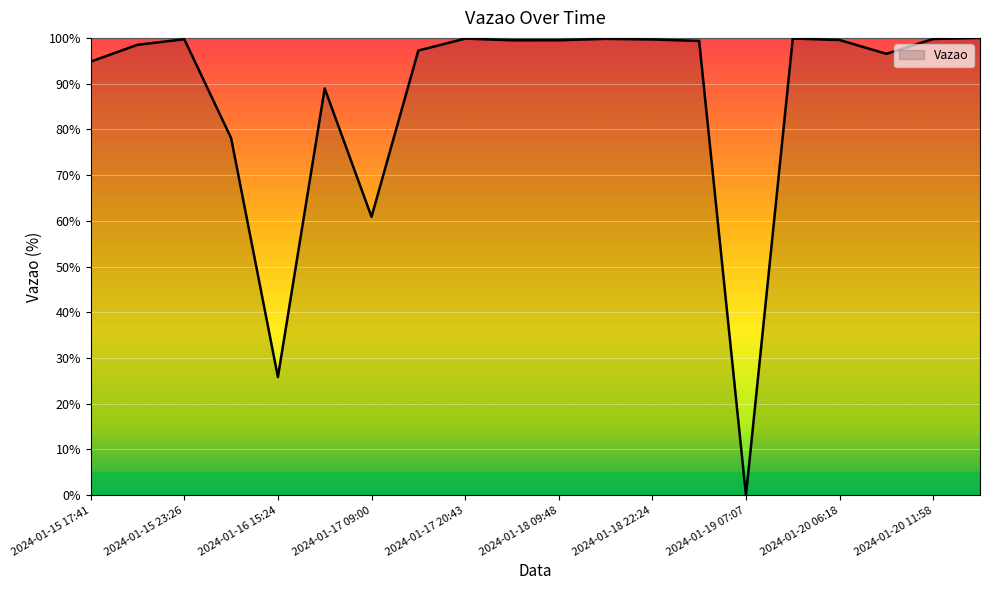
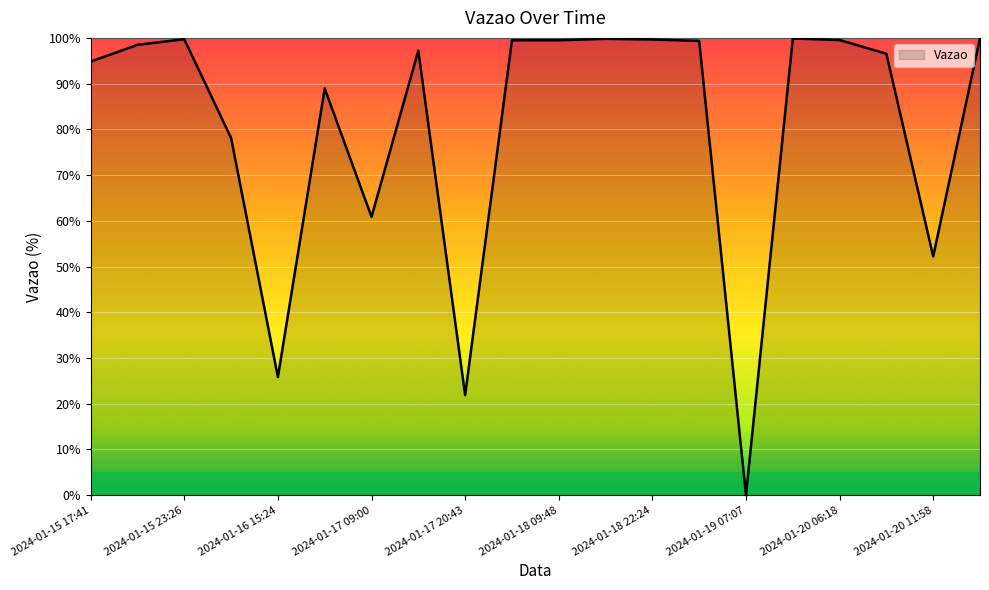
  {
    "2024-01-15 17:41": "95%",
    "2024-01-15 23:26": "100%",
    "2024-01-16 15:24": "26%",
    "2024-01-17 09:00": "61%",
-   "2024-01-17 20:43": "100%",
+   "2024-01-17 20:43": "22%",
    "2024-01-18 09:48": "99%",
    "2024-01-18 22:24": "100%",
    "2024-01-20 06:18": "100%",
-   "2024-01-20 11:58": "100%"
+   "2024-01-20 11:58": "52%"
  }
